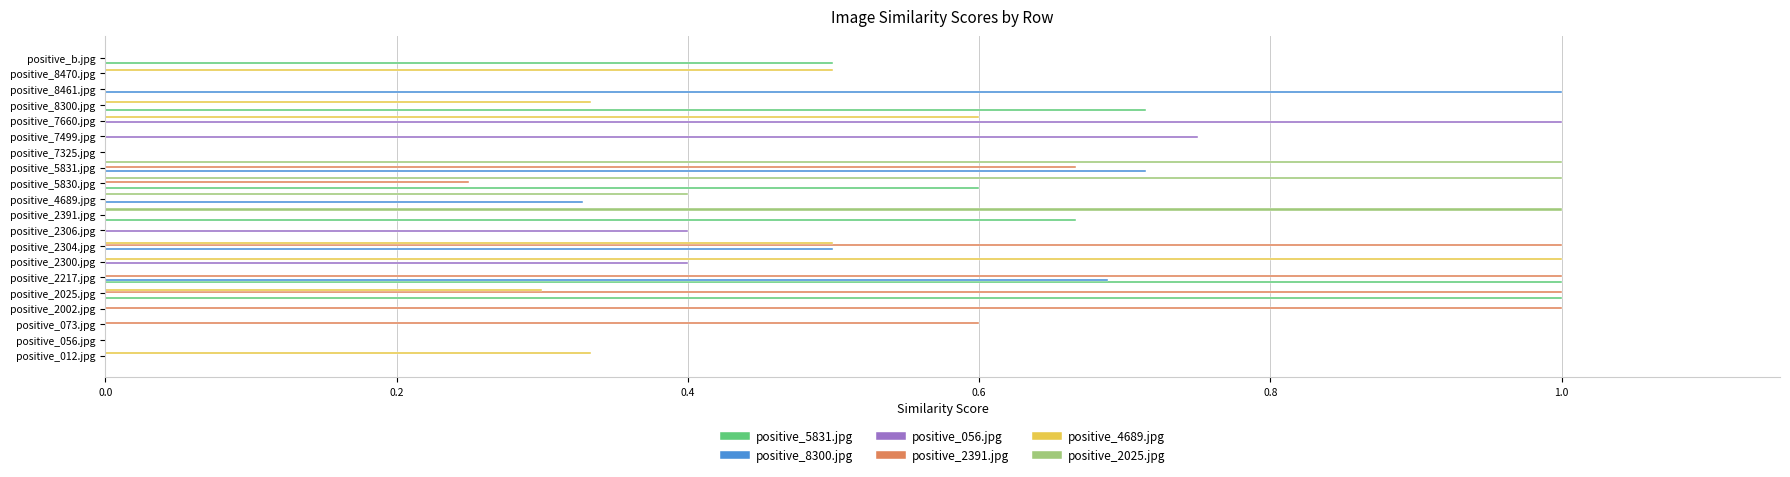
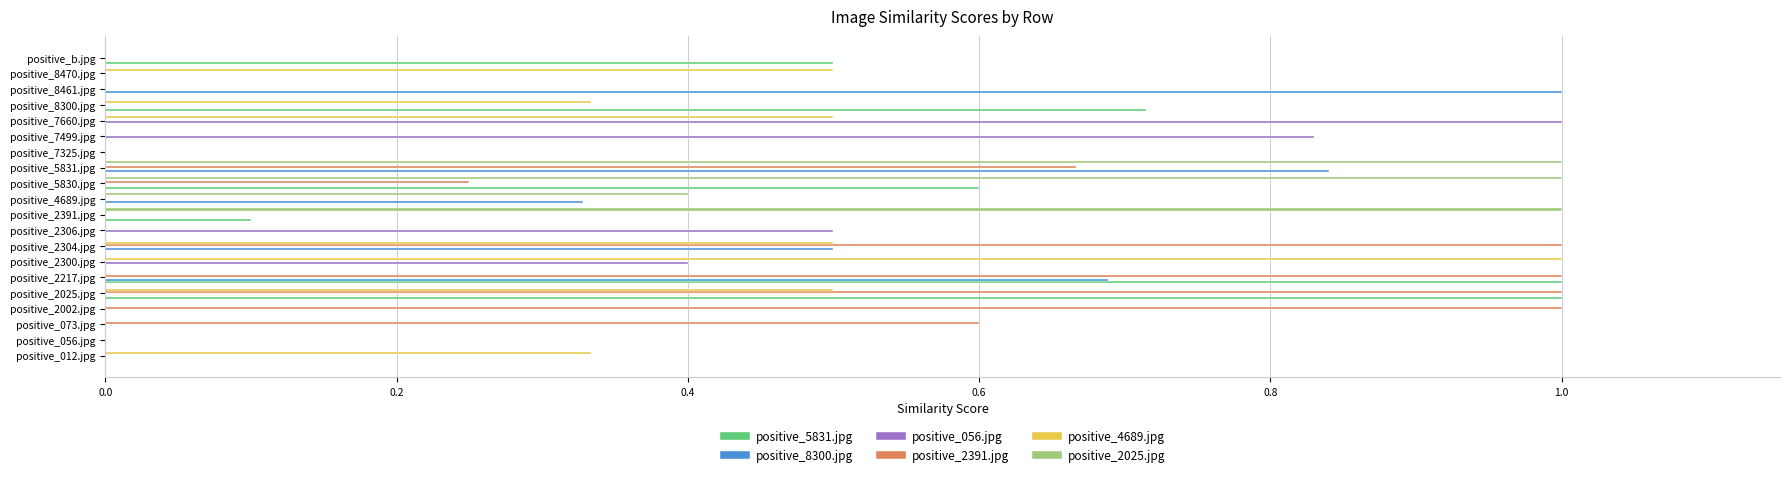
  {
    "positive_5831.jpg": {
      "positive_b.jpg": 0.500,
      "positive_8470.jpg": 0.000,
      "positive_8461.jpg": 0.000,
      "positive_8300.jpg": 0.714,
      "positive_7660.jpg": 0.000,
      "positive_7499.jpg": 0.000,
      "positive_7325.jpg": 0.000,
      "positive_5831.jpg": 0.000,
      "positive_5830.jpg": 0.600,
      "positive_4689.jpg": 0.000,
-     "positive_2391.jpg": 0.667,
+     "positive_2391.jpg": 0.100,
      "positive_2306.jpg": 0.000,
      "positive_2304.jpg": 0.000,
      "positive_2300.jpg": 0.000,
      "positive_2217.jpg": 1.000,
      "positive_2025.jpg": 1.000,
      "positive_2002.jpg": 0.000,
      "positive_073.jpg": 0.000,
      "positive_056.jpg": 0.000,
      "positive_012.jpg": 0.000
    },
    "positive_8300.jpg": {
      "positive_b.jpg": 0.000,
      "positive_8470.jpg": 0.000,
      "positive_8461.jpg": 1.000,
      "positive_8300.jpg": 0.000,
      "positive_7660.jpg": 0.000,
      "positive_7499.jpg": 0.000,
      "positive_7325.jpg": 0.000,
-     "positive_5831.jpg": 0.714,
+     "positive_5831.jpg": 0.840,
      "positive_5830.jpg": 0.000,
      "positive_4689.jpg": 0.328,
      "positive_2391.jpg": 0.000,
      "positive_2306.jpg": 0.000,
      "positive_2304.jpg": 0.500,
      "positive_2300.jpg": 0.000,
      "positive_2217.jpg": 0.688,
      "positive_2025.jpg": 0.000,
      "positive_2002.jpg": 0.000,
      "positive_073.jpg": 0.000,
      "positive_056.jpg": 0.000,
      "positive_012.jpg": 0.000
    },
    "positive_056.jpg": {
      "positive_b.jpg": 0.00,
      "positive_8470.jpg": 0.00,
      "positive_8461.jpg": 0.00,
      "positive_8300.jpg": 0.00,
      "positive_7660.jpg": 1.00,
-     "positive_7499.jpg": 0.75,
+     "positive_7499.jpg": 0.83,
      "positive_7325.jpg": 0.00,
      "positive_5831.jpg": 0.00,
      "positive_5830.jpg": 0.00,
      "positive_4689.jpg": 0.00,
      "positive_2391.jpg": 0.00,
-     "positive_2306.jpg": 0.4,
+     "positive_2306.jpg": 0.5,
      "positive_2304.jpg": 0.00,
      "positive_2300.jpg": 0.40,
      "positive_2217.jpg": 0.00,
      "positive_2025.jpg": 0.00,
      "positive_2002.jpg": 0.00,
      "positive_073.jpg": 0.00,
      "positive_056.jpg": 0.00,
      "positive_012.jpg": 0.00
    },
    "positive_2391.jpg": {
      "positive_b.jpg": 0.000,
      "positive_8470.jpg": 0.000,
      "positive_8461.jpg": 0.000,
      "positive_8300.jpg": 0.000,
      "positive_7660.jpg": 0.000,
      "positive_7499.jpg": 0.000,
      "positive_7325.jpg": 0.000,
      "positive_5831.jpg": 0.667,
      "positive_5830.jpg": 0.250,
      "positive_4689.jpg": 0.000,
      "positive_2391.jpg": 0.000,
      "positive_2306.jpg": 0.000,
      "positive_2304.jpg": 1.000,
      "positive_2300.jpg": 0.000,
      "positive_2217.jpg": 1.000,
      "positive_2025.jpg": 1.000,
      "positive_2002.jpg": 1.000,
      "positive_073.jpg": 0.600,
      "positive_056.jpg": 0.000,
      "positive_012.jpg": 0.000
    },
    "positive_4689.jpg": {
      "positive_b.jpg": 0.0,
      "positive_8470.jpg": 0.5,
      "positive_8461.jpg": 0.0,
      "positive_8300.jpg": 0.333,
-     "positive_7660.jpg": 0.6,
+     "positive_7660.jpg": 0.5,
      "positive_7499.jpg": 0.0,
      "positive_7325.jpg": 0.0,
      "positive_5831.jpg": 0.0,
      "positive_5830.jpg": 0.0,
      "positive_4689.jpg": 0.0,
      "positive_2391.jpg": 0.0,
      "positive_2306.jpg": 0.0,
      "positive_2304.jpg": 0.5,
      "positive_2300.jpg": 1.0,
      "positive_2217.jpg": 0.0,
-     "positive_2025.jpg": 0.3,
+     "positive_2025.jpg": 0.5,
      "positive_2002.jpg": 0.0,
      "positive_073.jpg": 0.0,
      "positive_056.jpg": 0.0,
      "positive_012.jpg": 0.333
    },
    "positive_2025.jpg": {
      "positive_b.jpg": 0.000,
      "positive_8470.jpg": 0.000,
      "positive_8461.jpg": 0.000,
      "positive_8300.jpg": 0.000,
      "positive_7660.jpg": 0.000,
      "positive_7499.jpg": 0.000,
      "positive_7325.jpg": 0.000,
      "positive_5831.jpg": 1.000,
      "positive_5830.jpg": 1.000,
      "positive_4689.jpg": 0.400,
      "positive_2391.jpg": 1.000,
      "positive_2306.jpg": 0.000,
      "positive_2304.jpg": 0.000,
      "positive_2300.jpg": 0.000,
      "positive_2217.jpg": 0.000,
      "positive_2025.jpg": 0.000,
      "positive_2002.jpg": 0.000,
      "positive_073.jpg": 0.000,
      "positive_056.jpg": 0.000,
      "positive_012.jpg": 0.000
    }
  }
